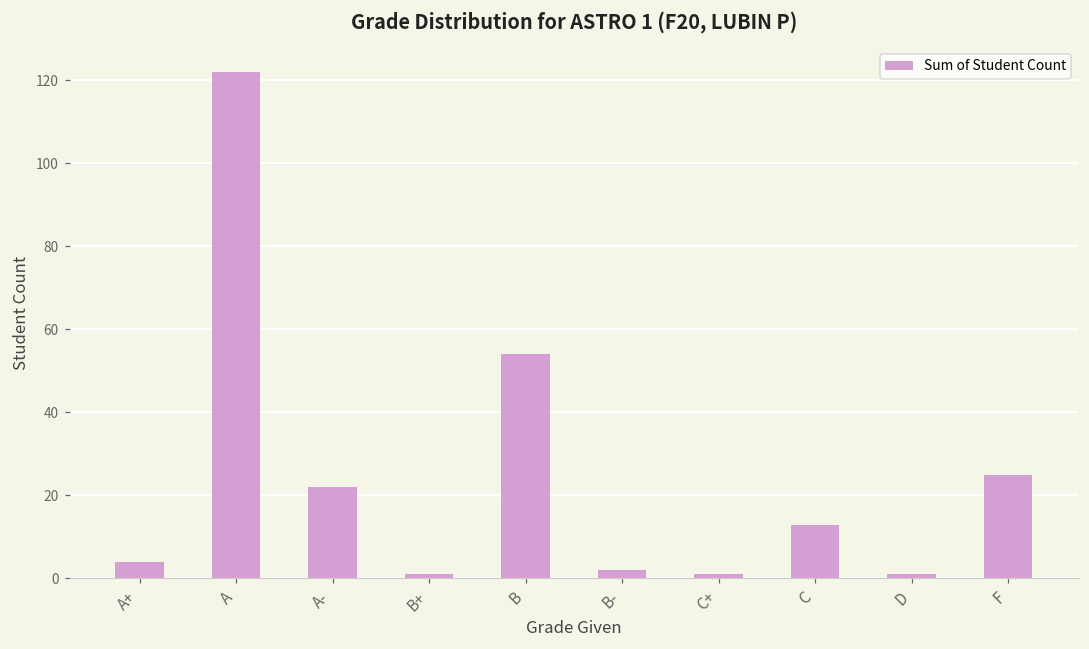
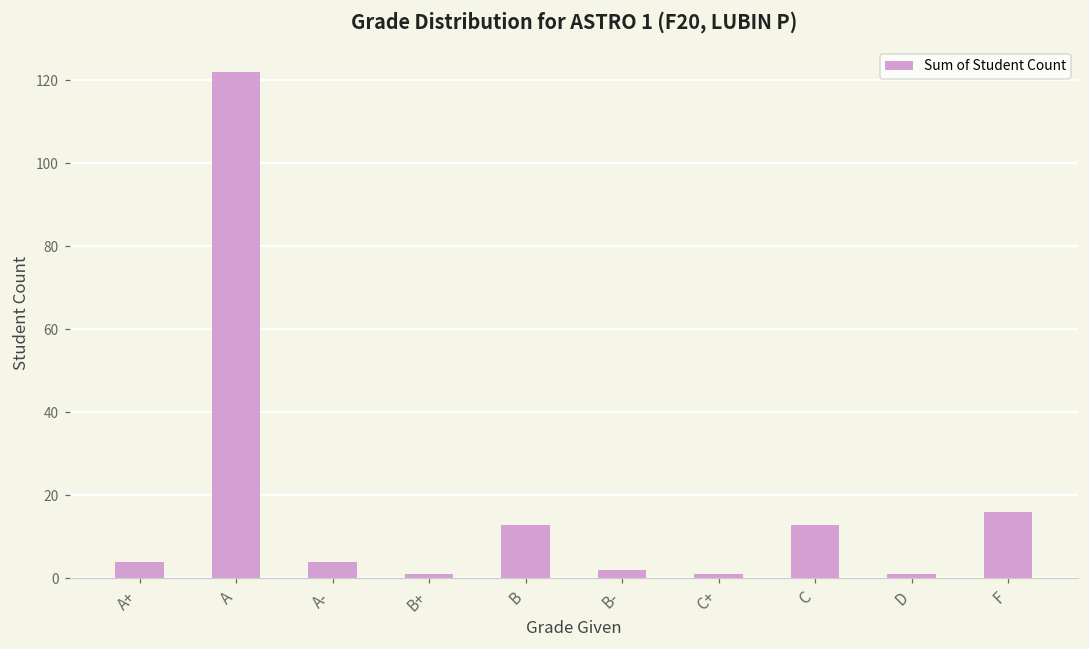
  {
    "A+": 4,
    "A": 122,
-   "A-": 22,
+   "A-": 4,
    "B+": 1,
-   "B": 54,
+   "B": 13,
    "B-": 2,
    "C+": 1,
    "C": 13,
    "D": 1,
-   "F": 25
+   "F": 16
  }
